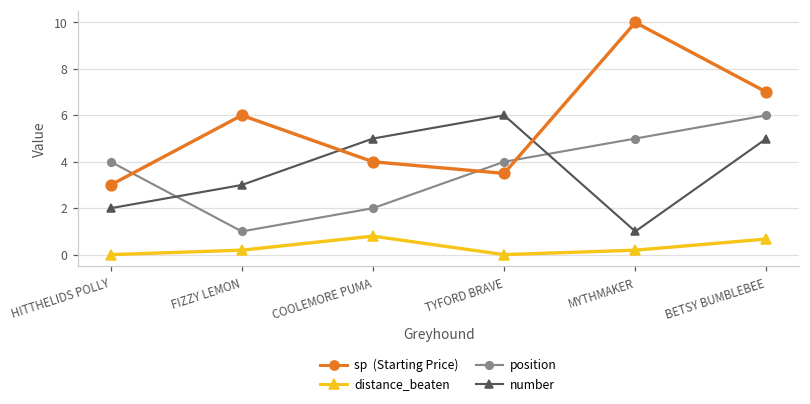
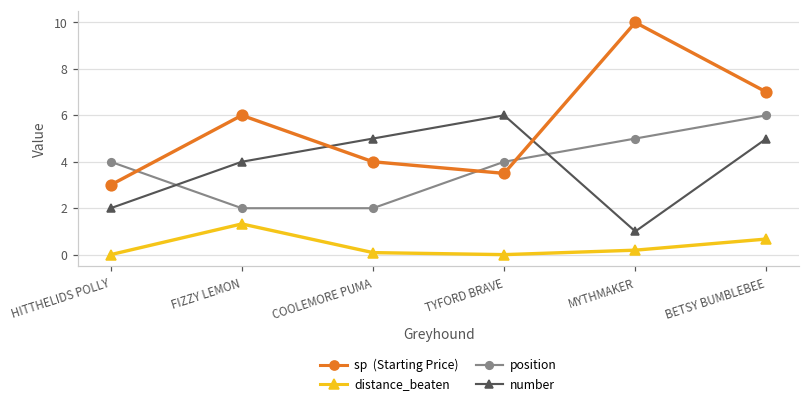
  {
    "position": {
      "HITTHELIDS POLLY": 4,
-     "FIZZY LEMON": 1,
+     "FIZZY LEMON": 2,
      "COOLEMORE PUMA": 2,
      "TYFORD BRAVE": 4,
      "MYTHMAKER": 5,
      "BETSY BUMBLEBEE": 6
    },
    "distance_beaten": {
      "HITTHELIDS POLLY": 0.0,
-     "FIZZY LEMON": 0.2,
-     "COOLEMORE PUMA": 0.8,
+     "FIZZY LEMON": 1.3,
+     "COOLEMORE PUMA": 0.1,
      "TYFORD BRAVE": 0.0,
      "MYTHMAKER": 0.2,
      "BETSY BUMBLEBEE": 0.7
    },
    "number": {
      "HITTHELIDS POLLY": 2,
-     "FIZZY LEMON": 3,
+     "FIZZY LEMON": 4,
      "COOLEMORE PUMA": 5,
      "TYFORD BRAVE": 6,
      "MYTHMAKER": 1,
      "BETSY BUMBLEBEE": 5
    }
  }
